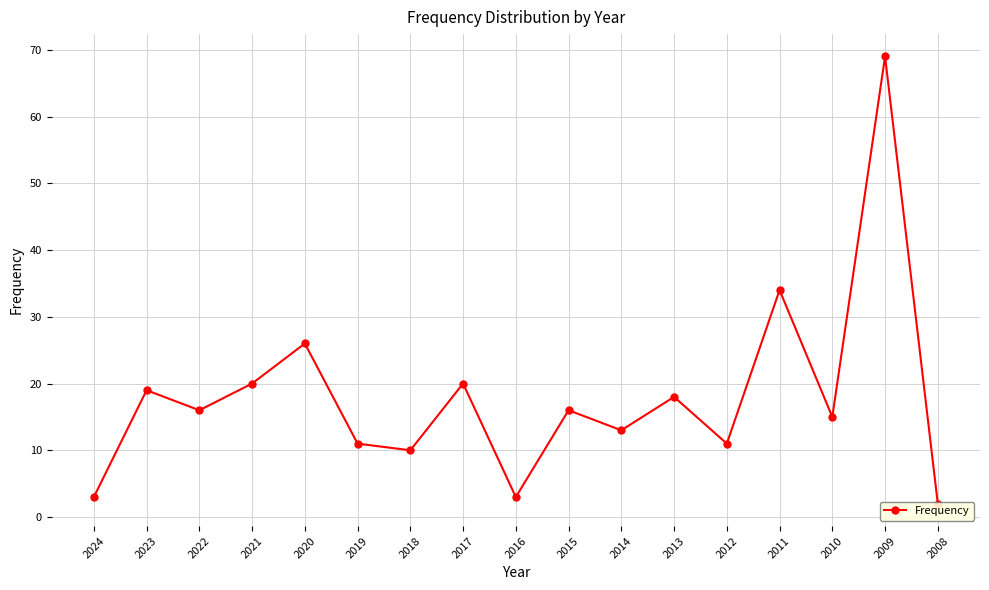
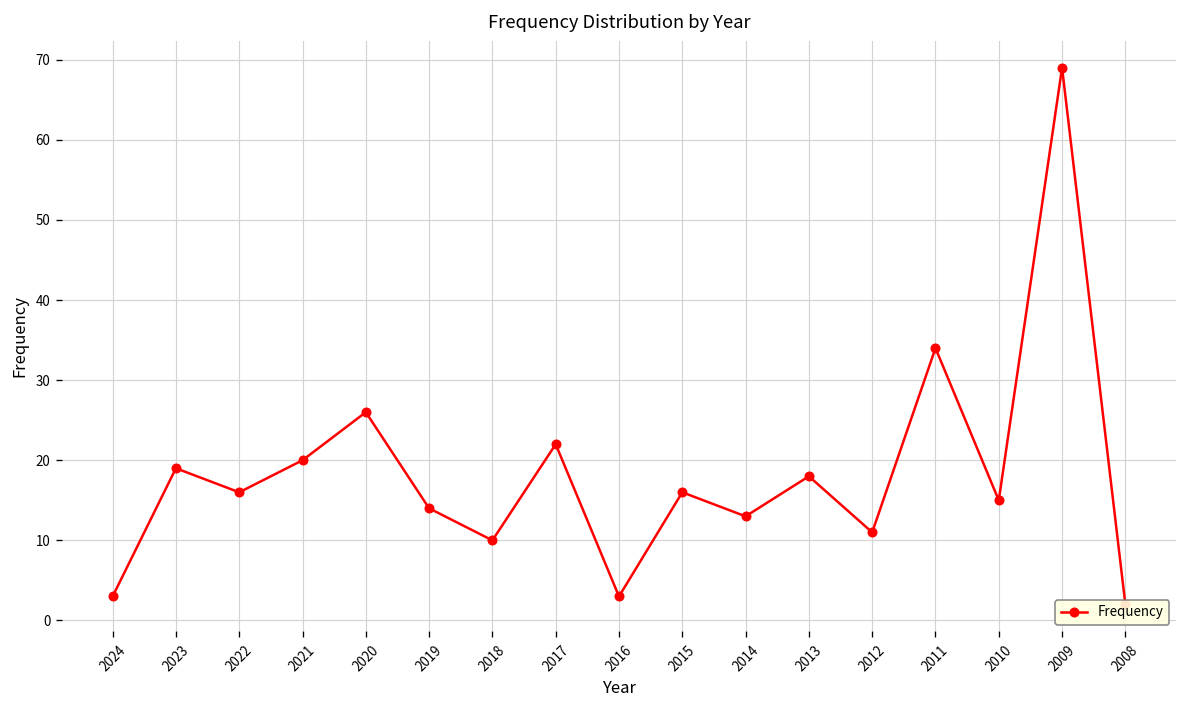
  {
    "2024": 3,
    "2023": 19,
    "2022": 16,
    "2021": 20,
    "2020": 26,
-   "2019": 11,
+   "2019": 14,
    "2018": 10,
-   "2017": 20,
+   "2017": 22,
    "2016": 3,
    "2015": 16,
    "2014": 13,
    "2013": 18,
    "2012": 11,
    "2011": 34,
    "2010": 15,
    "2009": 69
  }
